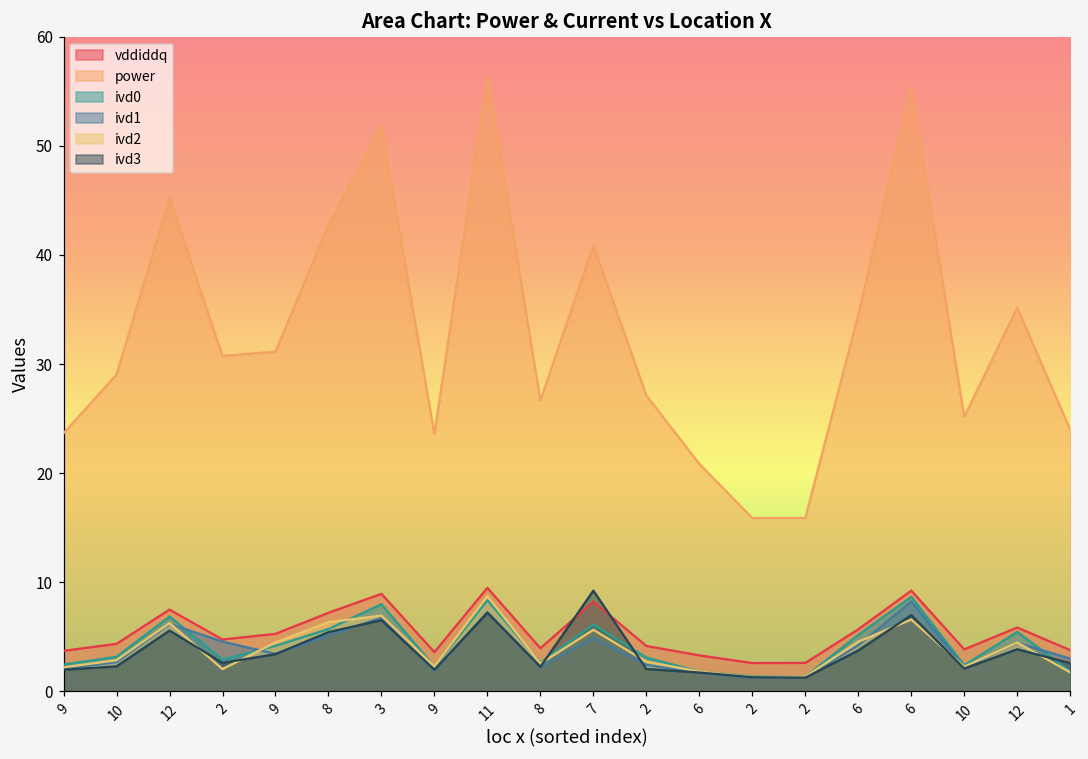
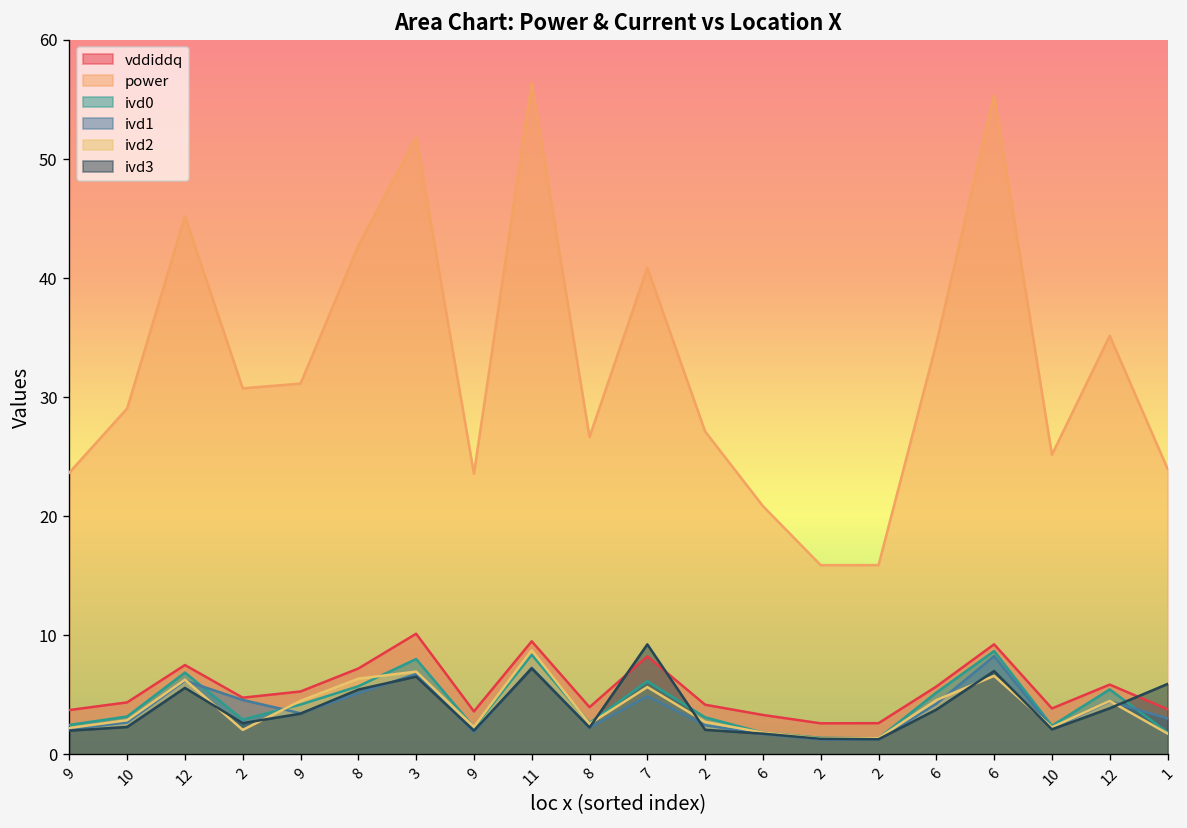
  {
    "vddiddq": {
-     "3": 9,
+     "3": 10,
      "11": 9,
      "7": 8,
      "1": 4
    },
    "ivd3": {
      "7": 9,
-     "1": 3
+     "1": 6
    }
  }
